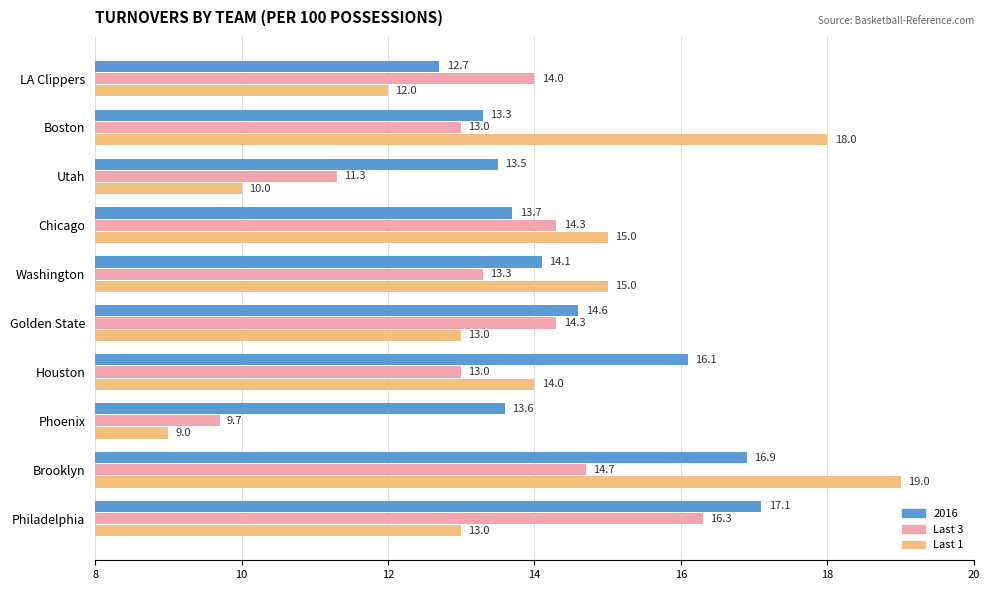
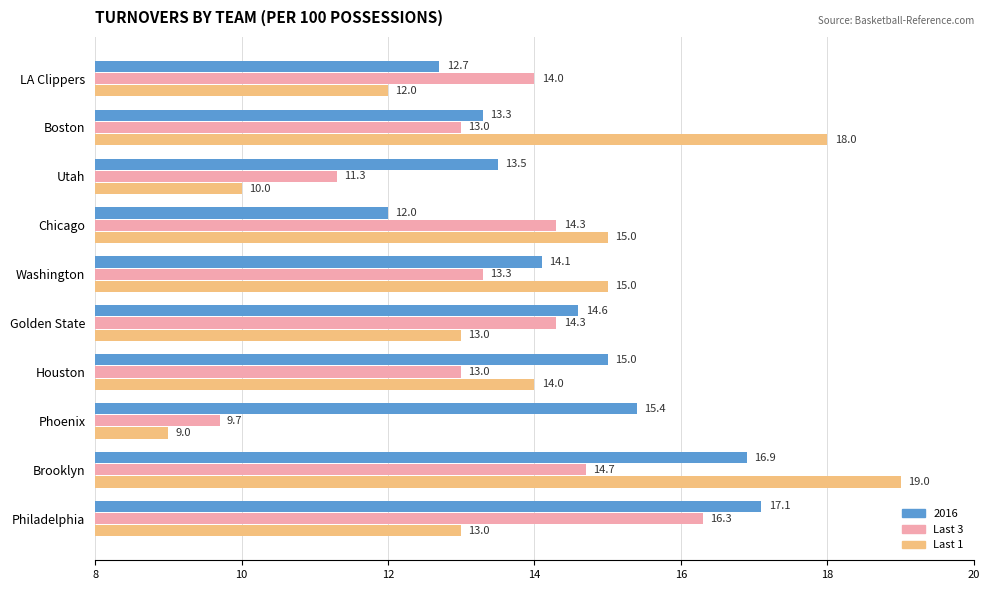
  {
    "2016": {
      "LA Clippers": 12.7,
      "Boston": 13.3,
      "Utah": 13.5,
-     "Chicago": 13.7,
+     "Chicago": 12.0,
      "Washington": 14.1,
      "Golden State": 14.6,
-     "Houston": 16.1,
-     "Phoenix": 13.6,
+     "Houston": 15.0,
+     "Phoenix": 15.4,
      "Brooklyn": 16.9,
      "Philadelphia": 17.1
    }
  }
